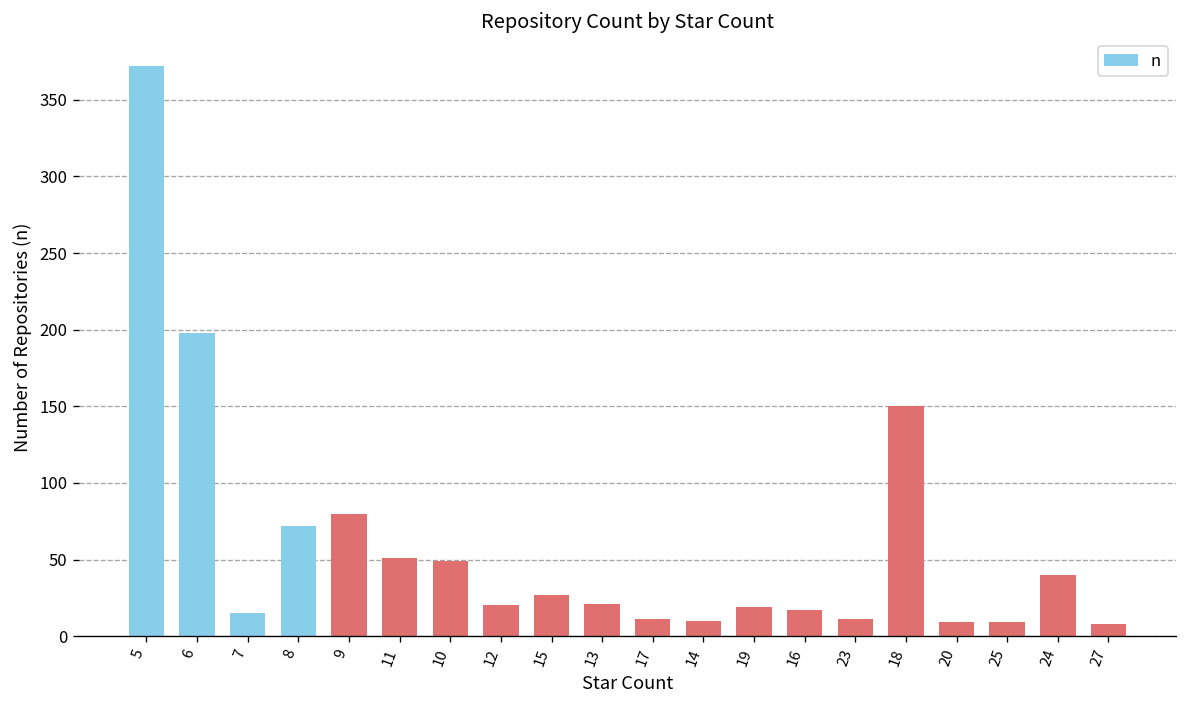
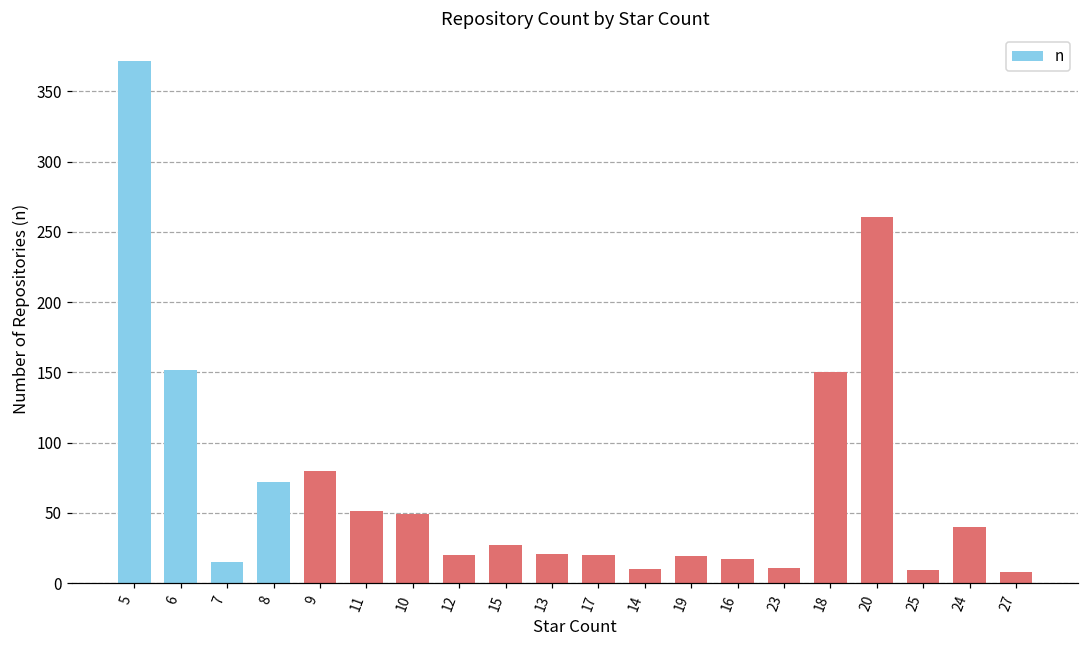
  {
    "5": 372,
-   "6": 198,
+   "6": 152,
    "7": 15,
    "8": 72,
    "9": 80,
    "11": 51,
    "10": 49,
    "12": 20,
    "15": 27,
    "13": 21,
-   "17": 11,
+   "17": 20,
    "14": 10,
    "19": 19,
    "16": 17,
    "23": 11,
    "18": 150,
-   "20": 9,
+   "20": 261,
    "25": 9,
    "24": 40,
    "27": 8
  }
